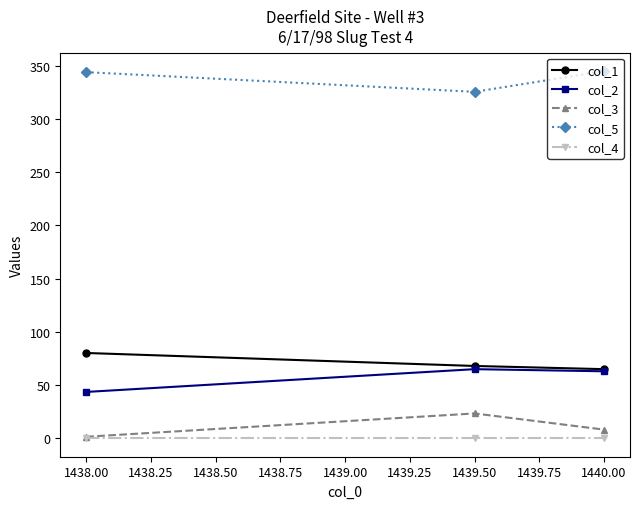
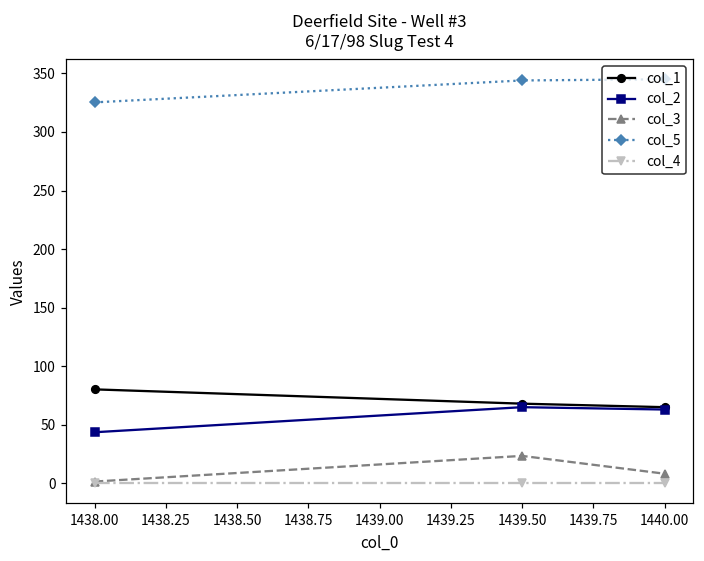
  {
    "col_1": {
      "1438.00": 80,
      "1439.50": 68
    },
    "col_2": {
      "1438.00": 44,
      "1439.50": 65
    },
    "col_3": {
      "1439.50": 23,
      "1440.00": 8
    },
    "col_5": {
-     "1438.00": 344,
-     "1439.50": 326
+     "1438.00": 325,
+     "1439.50": 344
    },
    "col_4": {
      "1439.50": 0,
      "1440.00": 0
    }
  }
